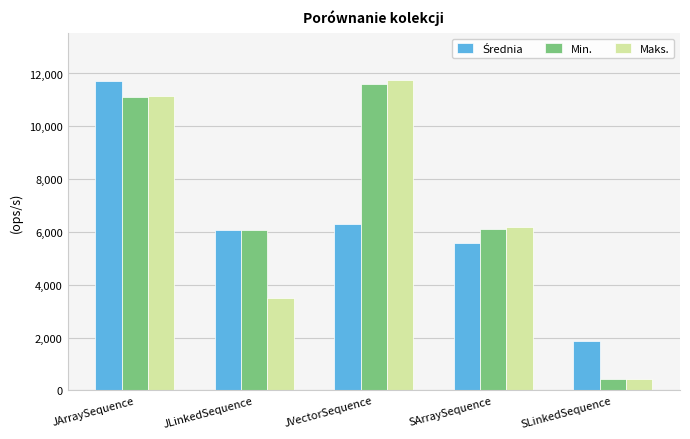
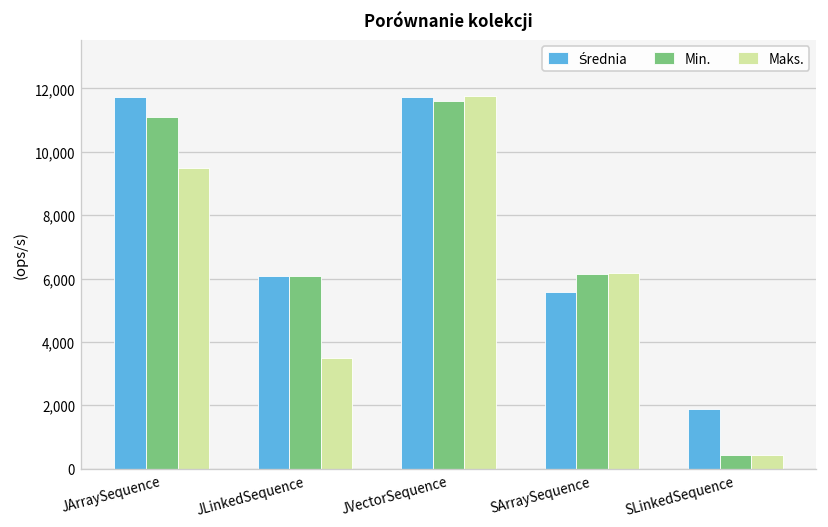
  {
    "Średnia": {
      "JArraySequence": "11,700",
      "JLinkedSequence": "6,100",
-     "JVectorSequence": "6,300",
+     "JVectorSequence": "11,700",
      "SArraySequence": "5,600",
      "SLinkedSequence": "1,900"
    },
    "Min.": {
      "JArraySequence": "11,100",
      "JLinkedSequence": "6,100",
      "JVectorSequence": "11,600",
      "SArraySequence": "6,100",
      "SLinkedSequence": "400"
    },
    "Maks.": {
-     "JArraySequence": "11,100",
+     "JArraySequence": "9,500",
      "JLinkedSequence": "3,500",
      "JVectorSequence": "11,800",
      "SArraySequence": "6,200",
      "SLinkedSequence": "400"
    }
  }
